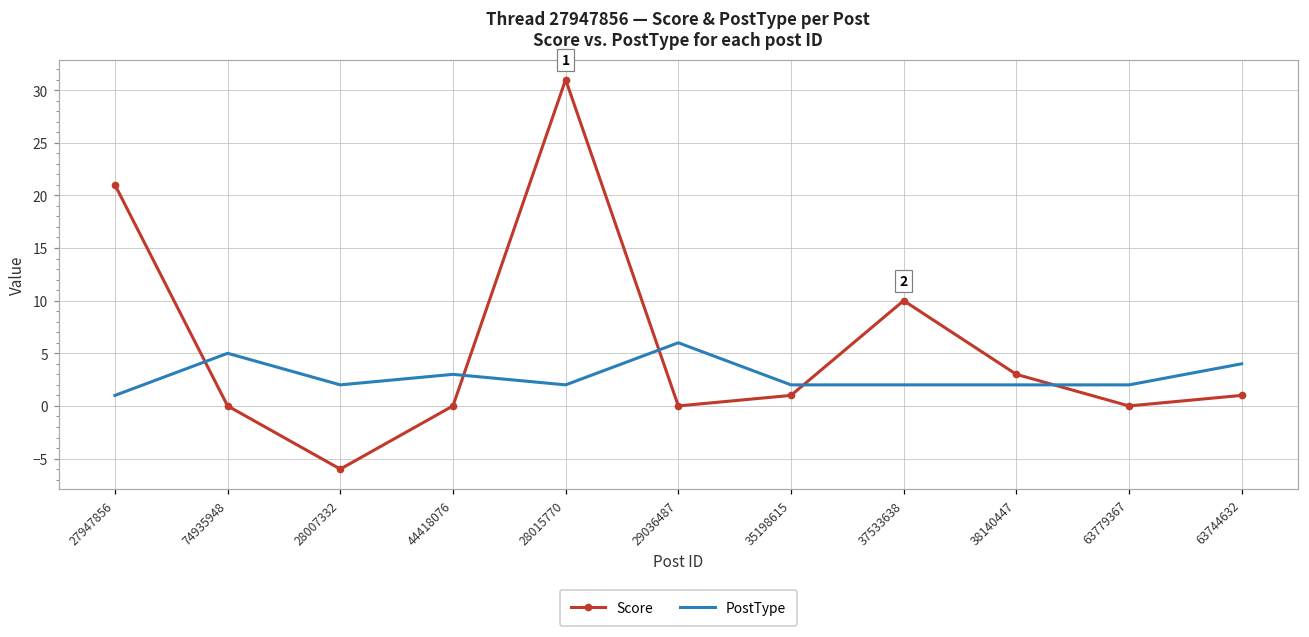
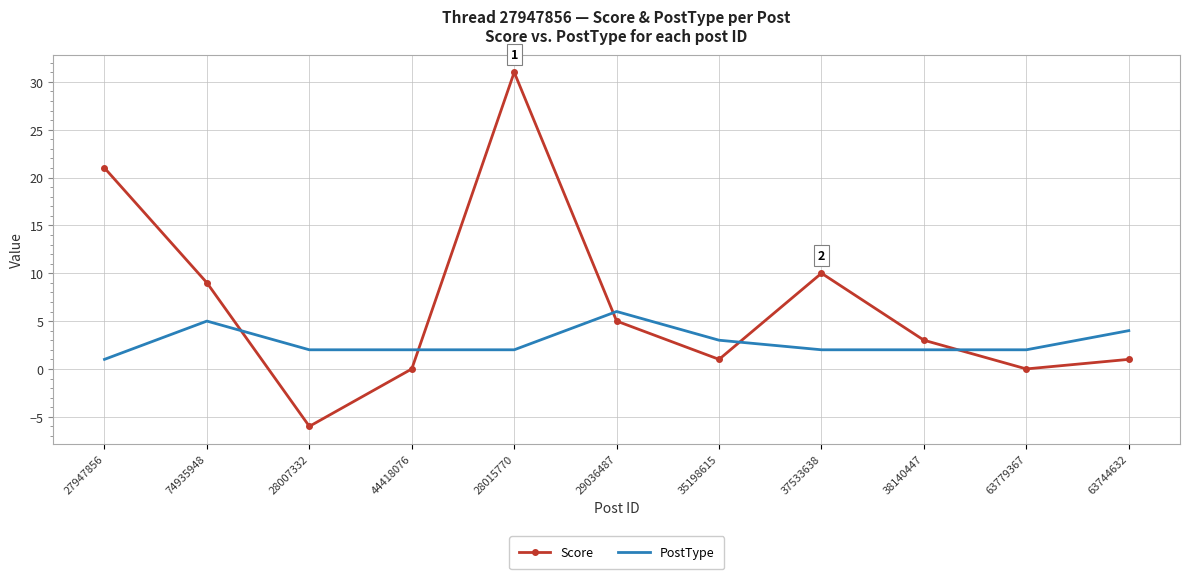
  {
    "Score": {
      "27947856": 21,
-     "74935948": 0,
+     "74935948": 9,
      "28007332": -6,
      "44418076": 0,
-     "29036487": 0,
+     "29036487": 5,
      "35198615": 1,
      "38140447": 3,
      "63779367": 0,
      "63744632": 1
    },
    "PostType": {
      "27947856": 1,
      "74935948": 5,
      "28007332": 2,
-     "44418076": 3,
+     "44418076": 2,
      "28015770": 2,
      "29036487": 6,
-     "35198615": 2,
+     "35198615": 3,
      "37533638": 2,
      "38140447": 2,
      "63779367": 2,
      "63744632": 4
    }
  }
